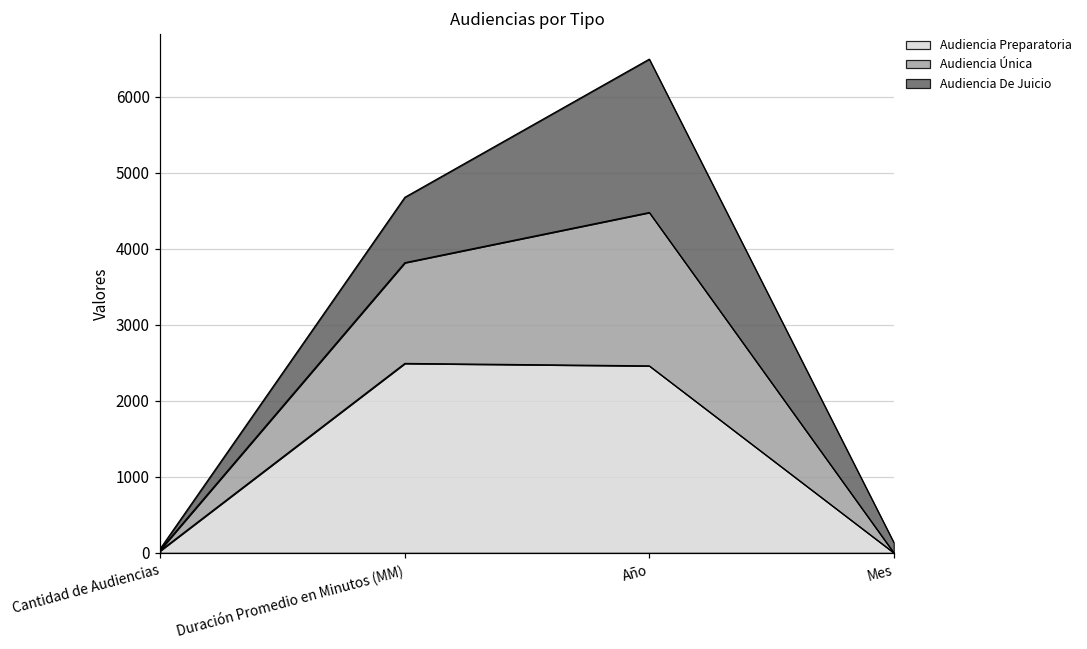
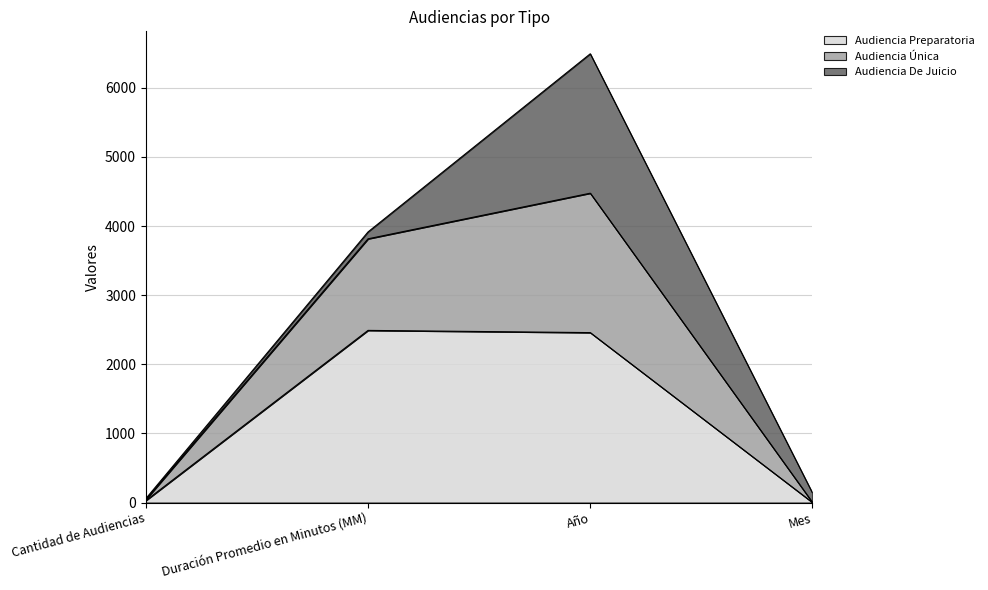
  {
    "Audiencia Preparatoria": {
      "Duración Promedio en Minutos (MM)": 2500,
      "Año": 2500
    },
    "Audiencia Única": {
      "Duración Promedio en Minutos (MM)": 1300,
      "Año": 2000
    },
    "Audiencia De Juicio": {
-     "Duración Promedio en Minutos (MM)": 900,
+     "Duración Promedio en Minutos (MM)": 100,
      "Año": 2000,
      "Mes": 100
    }
  }
